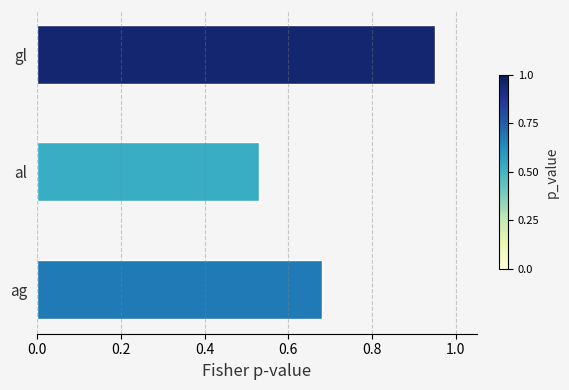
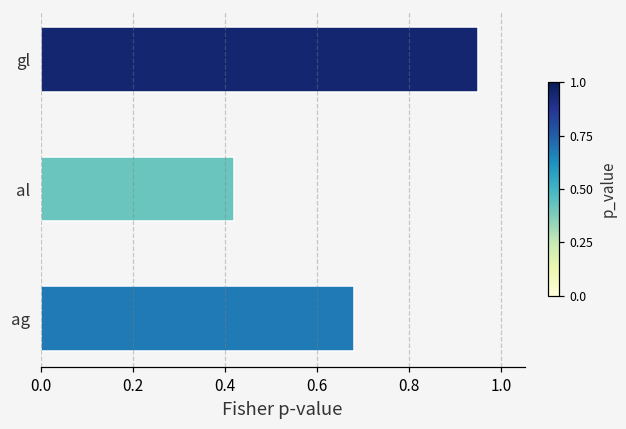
  {
    "gl": 0.95,
-   "al": 0.53,
+   "al": 0.42,
    "ag": 0.68
  }
